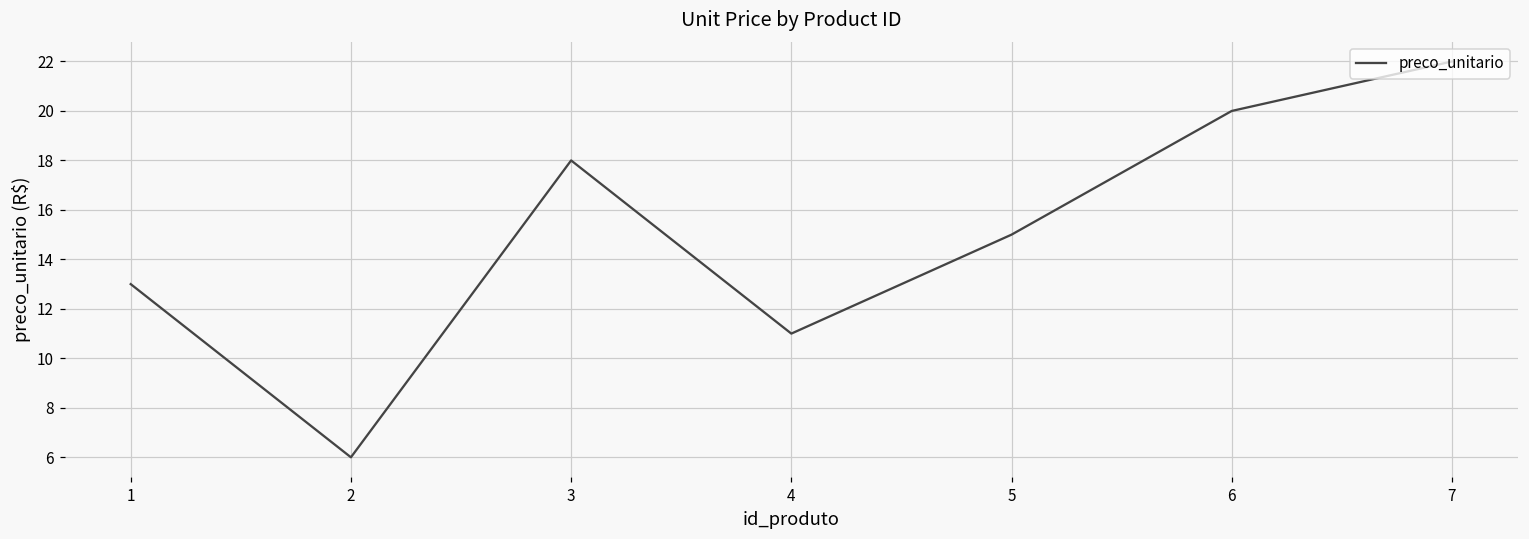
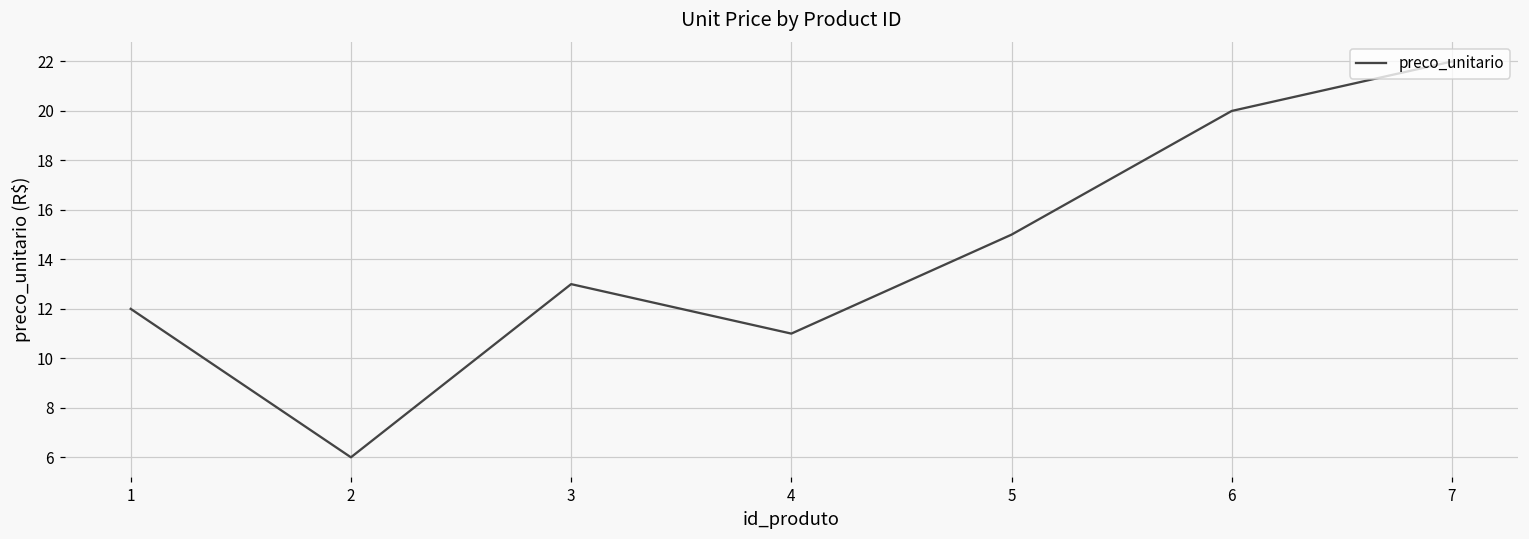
  {
-   "1": 13,
+   "1": 12,
    "2": 6,
-   "3": 18,
+   "3": 13,
    "4": 11,
    "5": 15,
    "6": 20
  }
